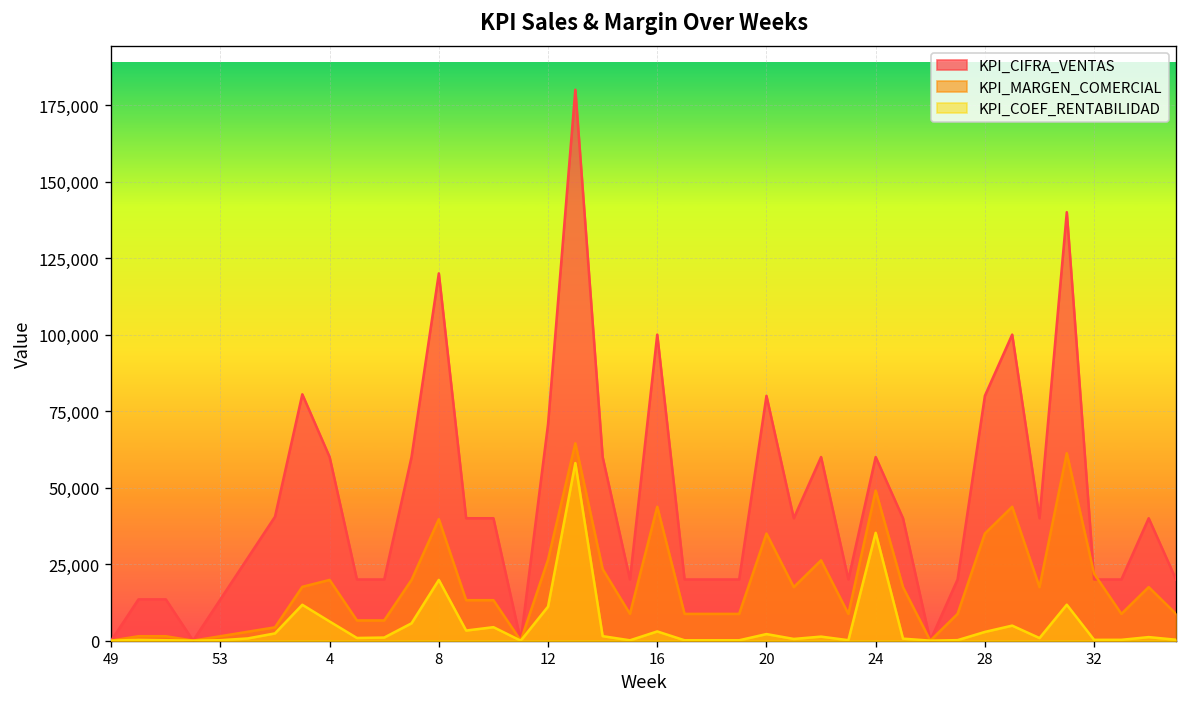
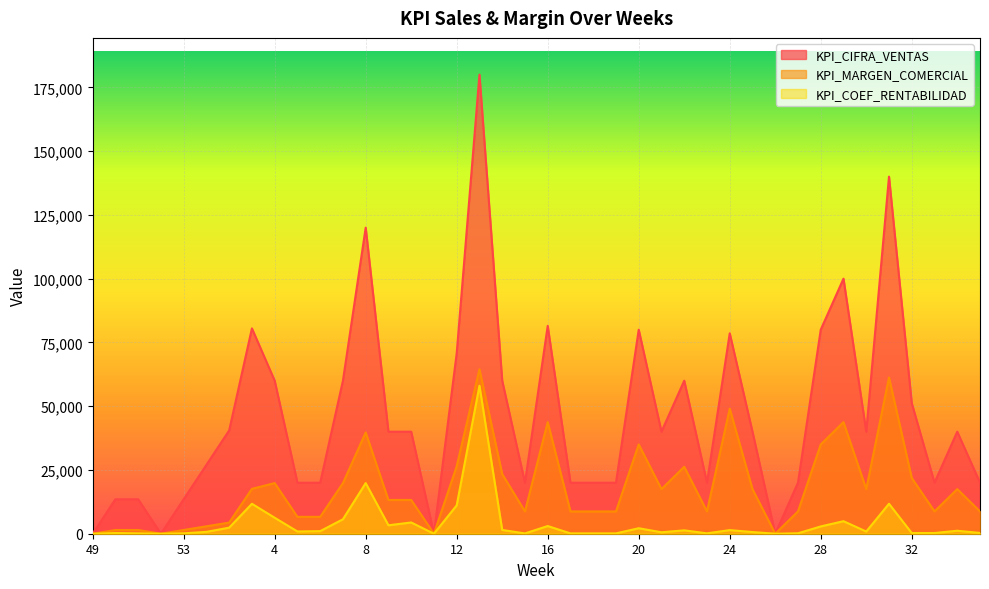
  {
    "KPI_CIFRA_VENTAS": {
      "53": "14,000",
      "4": "60,000",
      "8": "120,000",
      "12": "71,000",
-     "16": "100,000",
+     "16": "81,000",
      "20": "80,000",
-     "24": "60,000",
+     "24": "79,000",
      "28": "80,000",
-     "32": "20,000"
+     "32": "51,000"
    },
    "KPI_MARGEN_COMERCIAL": {
      "53": "1,000",
      "4": "20,000",
      "8": "40,000",
      "12": "26,000",
      "16": "44,000",
      "20": "35,000",
      "24": "49,000",
      "28": "35,000",
      "32": "22,000"
    },
    "KPI_COEF_RENTABILIDAD": {
      "53": "0",
      "4": "6,000",
      "8": "20,000",
      "12": "11,000",
      "16": "3,000",
      "20": "2,000",
-     "24": "35,000",
+     "24": "1,000",
      "28": "3,000",
      "32": "0"
    }
  }
